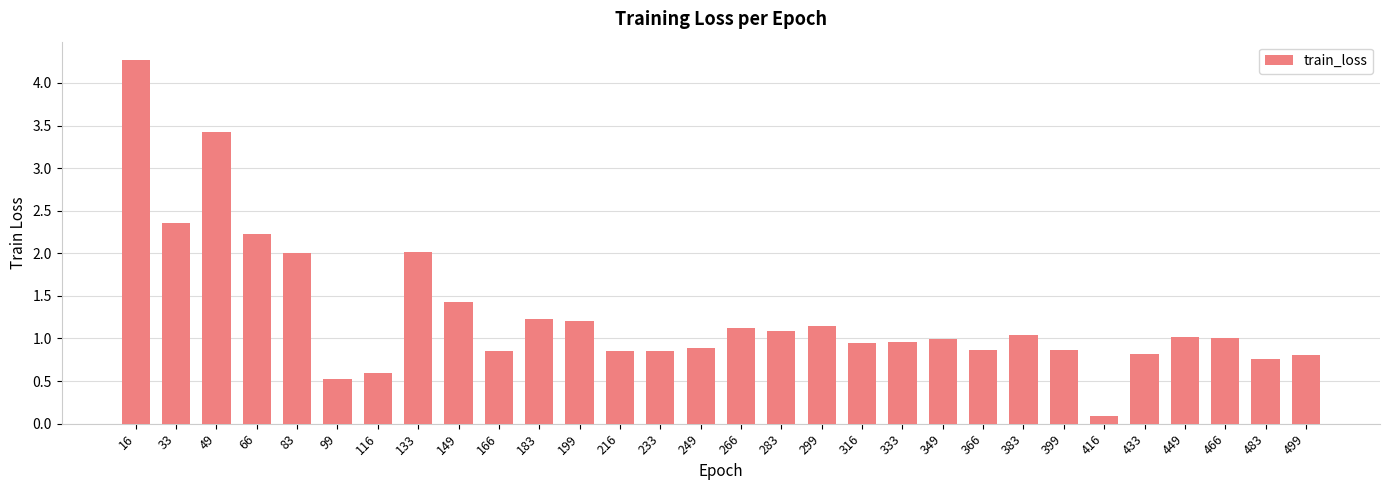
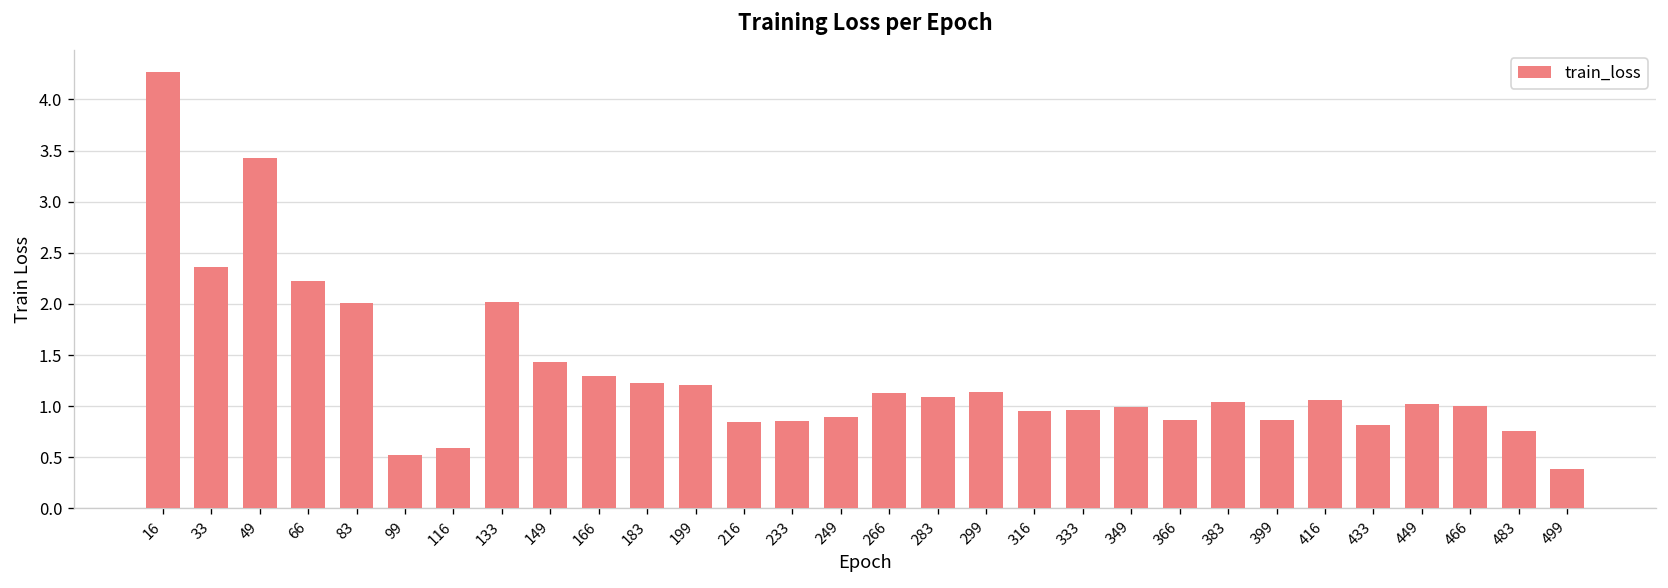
  {
    "16": 4.3,
    "33": 2.4,
    "49": 3.4,
    "66": 2.2,
    "83": 2.0,
    "99": 0.5,
    "116": 0.6,
    "133": 2.0,
    "149": 1.4,
-   "166": 0.8,
+   "166": 1.3,
    "183": 1.2,
    "199": 1.2,
    "216": 0.9,
    "233": 0.9,
    "249": 0.9,
    "266": 1.1,
    "283": 1.1,
    "299": 1.1,
    "316": 1.0,
    "333": 1.0,
    "349": 1.0,
    "366": 0.9,
    "383": 1.0,
    "399": 0.9,
-   "416": 0.1,
+   "416": 1.1,
    "433": 0.8,
    "449": 1.0,
    "466": 1.0,
    "483": 0.8,
-   "499": 0.8
+   "499": 0.4
  }
